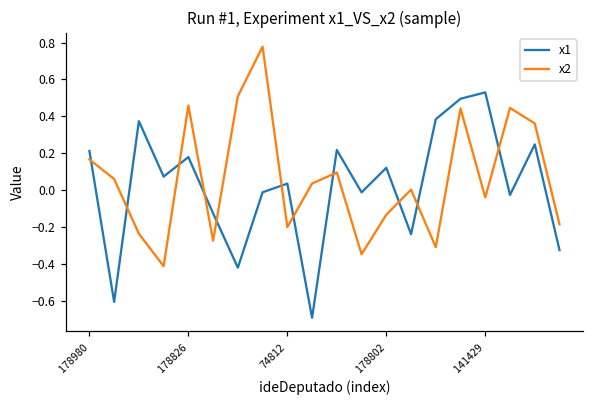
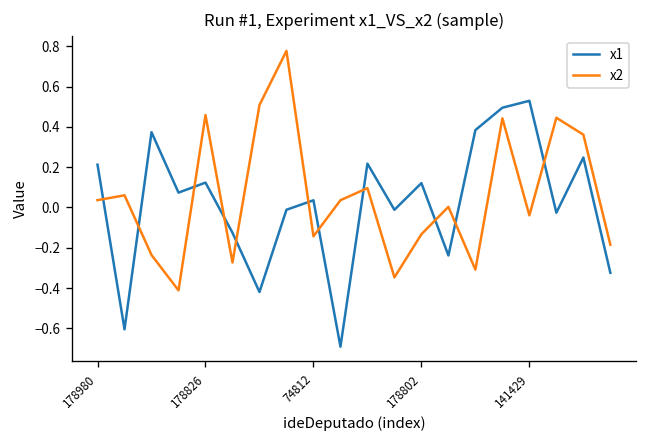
  {
    "x1": {
      "178980": 0.21,
-     "178826": 0.18,
+     "178826": 0.12,
      "74812": 0.04,
      "178802": 0.12,
      "141429": 0.53
    },
    "x2": {
-     "178980": 0.17,
+     "178980": 0.04,
      "178826": 0.46,
-     "74812": -0.20,
+     "74812": -0.14,
      "178802": -0.13,
      "141429": -0.04
    }
  }
